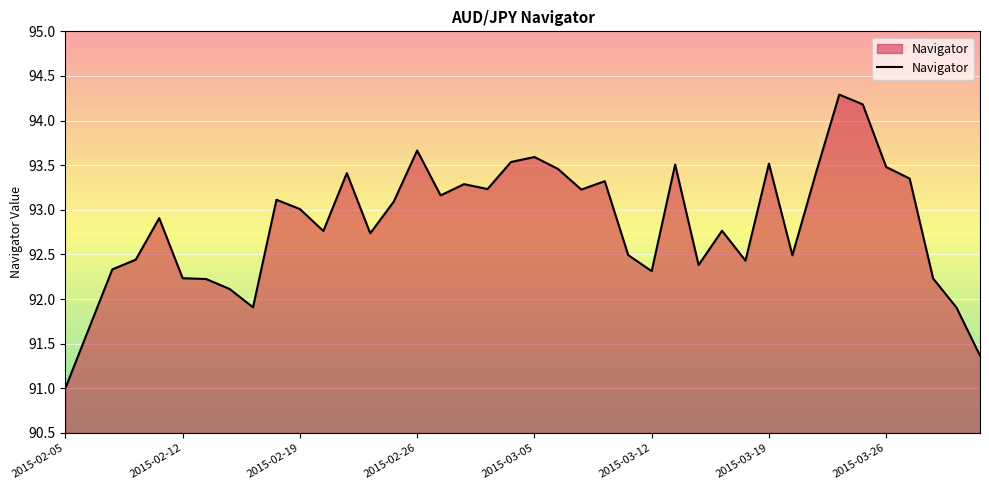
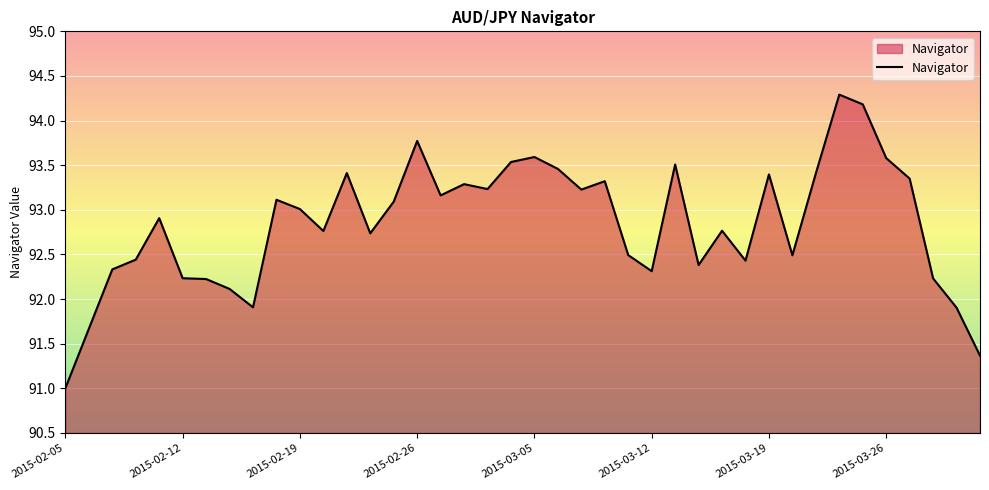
  {
    "2015-02-05": 91.0,
    "2015-02-12": 92.2,
    "2015-02-19": 93.0,
-   "2015-02-26": 93.7,
+   "2015-02-26": 93.8,
    "2015-03-05": 93.6,
    "2015-03-12": 92.3,
-   "2015-03-19": 93.5,
-   "2015-03-26": 93.5
+   "2015-03-19": 93.4,
+   "2015-03-26": 93.6
  }
